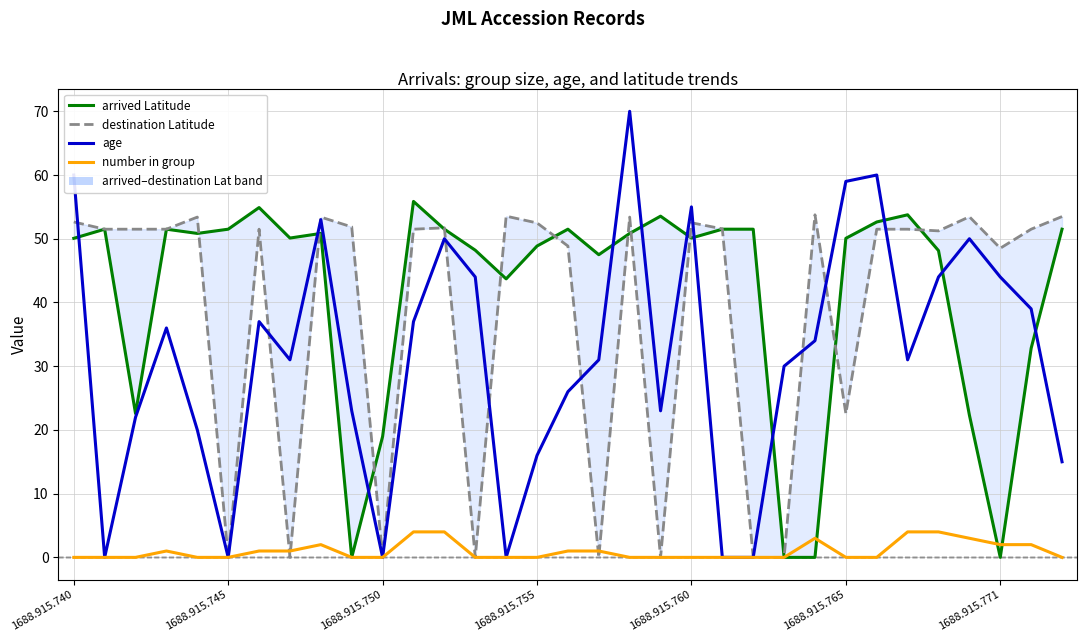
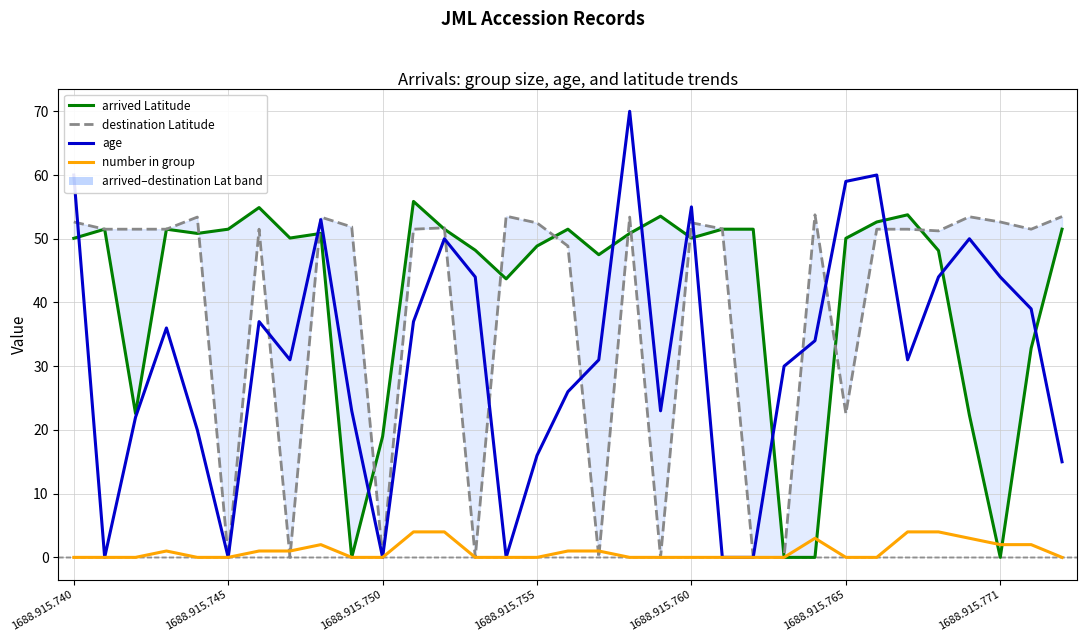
  {
    "arrived Latitude": {
      "1688.915.740": 50,
      "1688.915.755": 49,
      "1688.915.760": 50,
      "1688.915.771": 0
    },
    "destination Latitude": {
      "1688.915.765": 23,
-     "1688.915.771": 49
+     "1688.915.771": 53
    },
    "age": {
      "1688.915.755": 16,
      "1688.915.760": 55,
      "1688.915.765": 59,
      "1688.915.771": 44
    },
    "number in group": {
      "1688.915.740": 0,
      "1688.915.755": 0,
      "1688.915.760": 0,
      "1688.915.765": 0,
      "1688.915.771": 2
    }
  }
